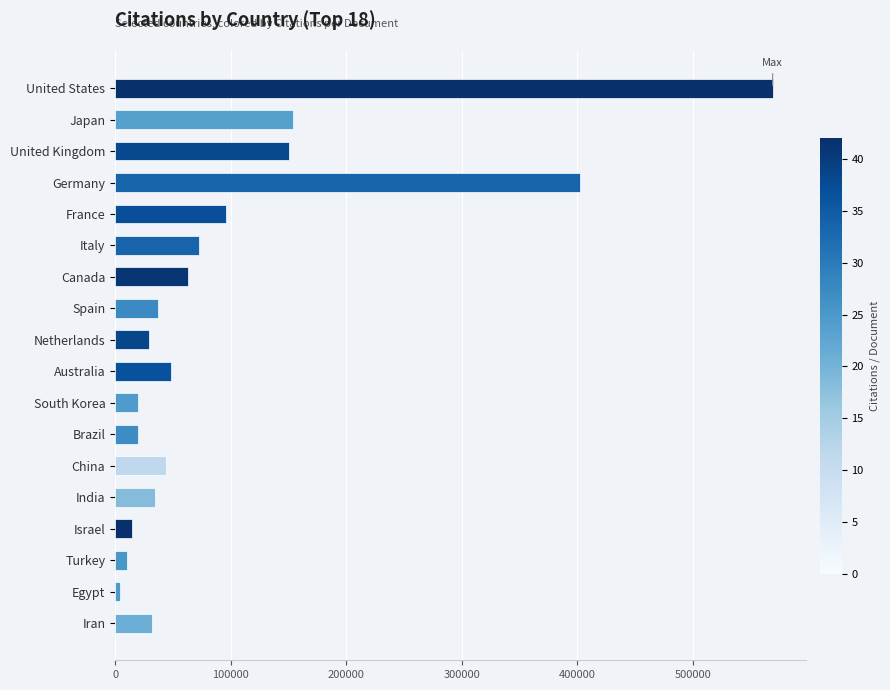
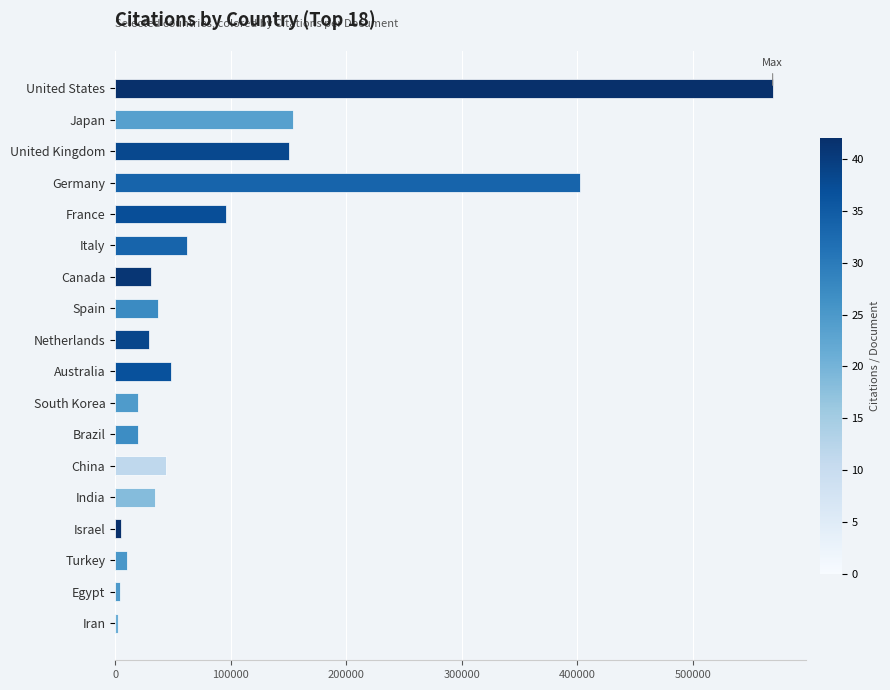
  {
    "United States": 569000,
    "Japan": 154000,
    "United Kingdom": 150000,
    "Germany": 402000,
    "France": 96000,
-   "Italy": 73000,
-   "Canada": 63000,
+   "Italy": 63000,
+   "Canada": 31000,
    "Spain": 37000,
    "Netherlands": 29000,
    "Australia": 48000,
    "South Korea": 19000,
    "Brazil": 20000,
    "China": 44000,
    "India": 35000,
-   "Israel": 14000,
+   "Israel": 6000,
    "Turkey": 10000,
    "Egypt": 5000,
-   "Iran": 32000
+   "Iran": 3000
  }
